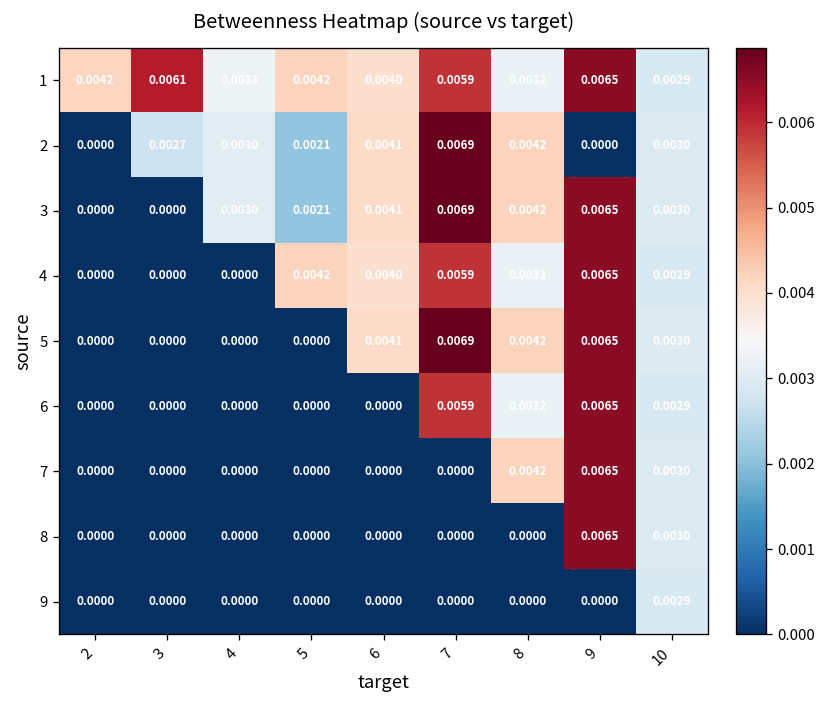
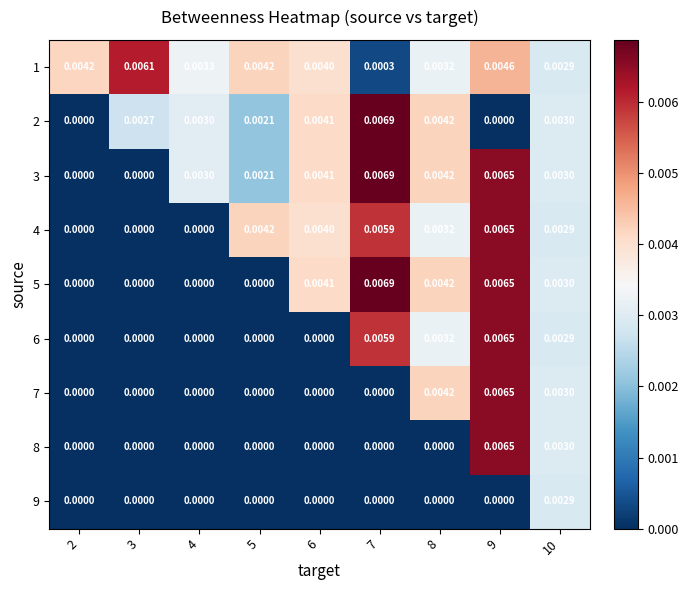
  {
    "1": {
      "2": 0.0042,
      "3": 0.0061,
      "5": 0.0042,
-     "7": 0.0059,
-     "9": 0.0065
+     "7": 0.0003,
+     "9": 0.0046
    },
    "2": {
      "2": 0.0000,
      "3": 0.0027,
      "5": 0.0021,
      "6": 0.0041,
      "7": 0.0069,
      "8": 0.0042,
      "9": 0.0000
    },
    "3": {
      "2": 0.0000,
      "3": 0.0000,
      "5": 0.0021,
      "6": 0.0041,
      "7": 0.0069,
      "8": 0.0042,
      "9": 0.0065
    },
    "4": {
      "2": 0.0000,
      "3": 0.0000,
      "4": 0.0000,
      "5": 0.0042,
      "7": 0.0059,
      "9": 0.0065
    },
    "5": {
      "2": 0.0000,
      "3": 0.0000,
      "4": 0.0000,
      "5": 0.0000,
      "6": 0.0041,
      "7": 0.0069,
      "8": 0.0042,
      "9": 0.0065
    },
    "6": {
      "2": 0.0000,
      "3": 0.0000,
      "4": 0.0000,
      "5": 0.0000,
      "6": 0.0000,
      "7": 0.0059,
      "9": 0.0065
    },
    "7": {
      "2": 0.0000,
      "3": 0.0000,
      "4": 0.0000,
      "5": 0.0000,
      "6": 0.0000,
      "7": 0.0000,
      "8": 0.0042,
      "9": 0.0065
    },
    "8": {
      "2": 0.0000,
      "3": 0.0000,
      "4": 0.0000,
      "5": 0.0000,
      "6": 0.0000,
      "7": 0.0000,
      "8": 0.0000,
      "9": 0.0065
    },
    "9": {
      "2": 0.0000,
      "3": 0.0000,
      "4": 0.0000,
      "5": 0.0000,
      "6": 0.0000,
      "7": 0.0000,
      "8": 0.0000,
      "9": 0.0000
    }
  }
